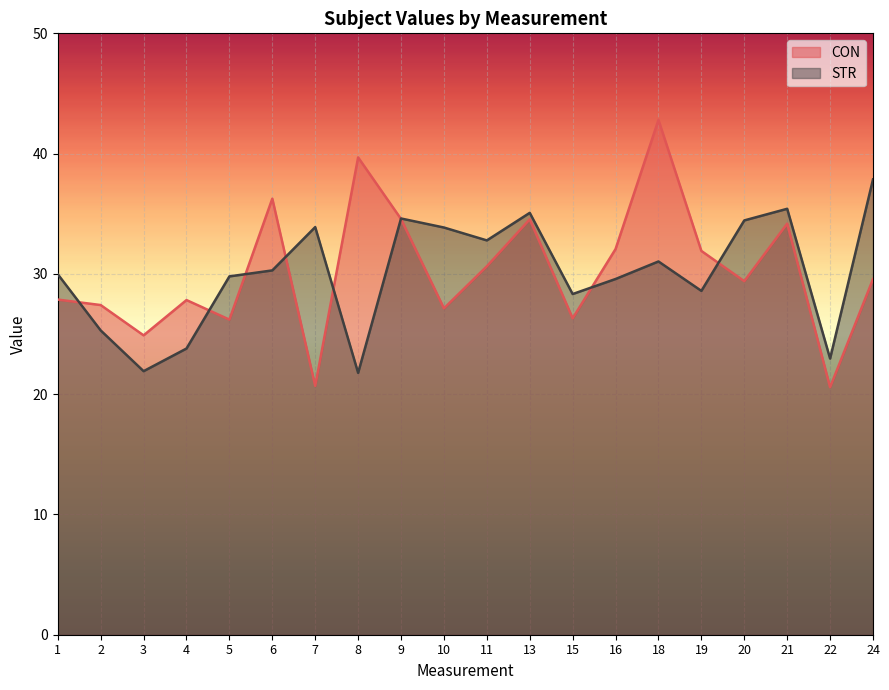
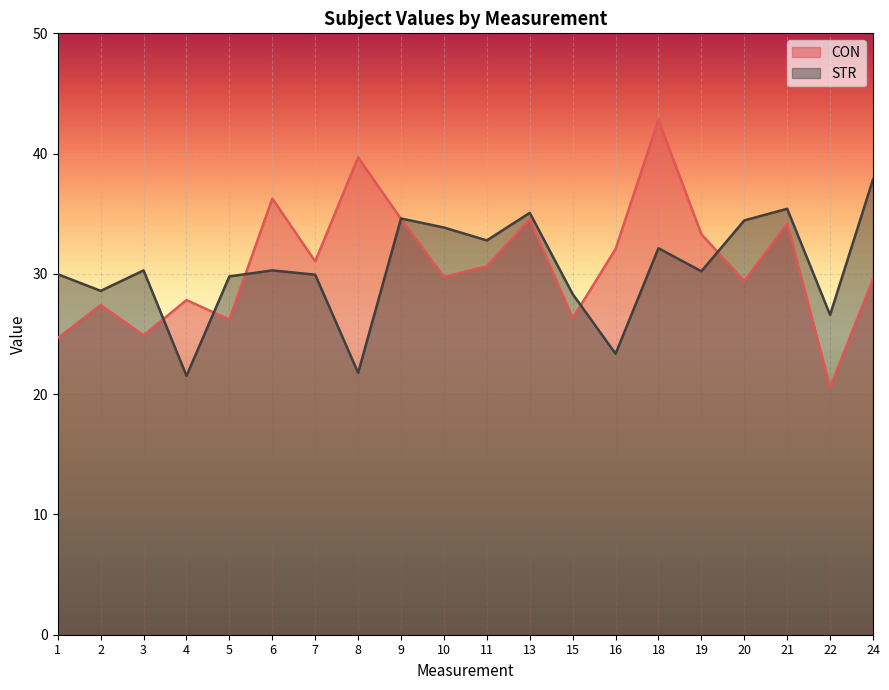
  {
    "CON": {
-     "1": 27.9,
+     "1": 24.7,
      "2": 27.4,
      "3": 24.9,
      "4": 27.8,
      "5": 26.2,
      "6": 36.3,
-     "7": 20.7,
+     "7": 31.0,
      "8": 39.7,
-     "10": 27.1,
+     "10": 29.8,
      "11": 30.6,
      "13": 34.5,
      "15": 26.3,
      "16": 32.1,
      "18": 42.8,
-     "19": 31.9,
+     "19": 33.3,
      "20": 29.4,
      "21": 34.2,
      "22": 20.6,
      "24": 29.6
    },
    "STR": {
      "1": 30.0,
-     "2": 25.3,
-     "3": 21.9,
-     "4": 23.8,
+     "2": 28.6,
+     "3": 30.3,
+     "4": 21.5,
      "5": 29.8,
      "6": 30.3,
-     "7": 33.9,
+     "7": 29.9,
      "8": 21.8,
      "10": 33.9,
      "11": 32.8,
      "13": 35.1,
      "15": 28.3,
-     "16": 29.6,
-     "18": 31.0,
-     "19": 28.6,
+     "16": 23.4,
+     "18": 32.1,
+     "19": 30.2,
      "20": 34.4,
      "21": 35.4,
-     "22": 23.0,
+     "22": 26.6,
      "24": 37.9
    }
  }
